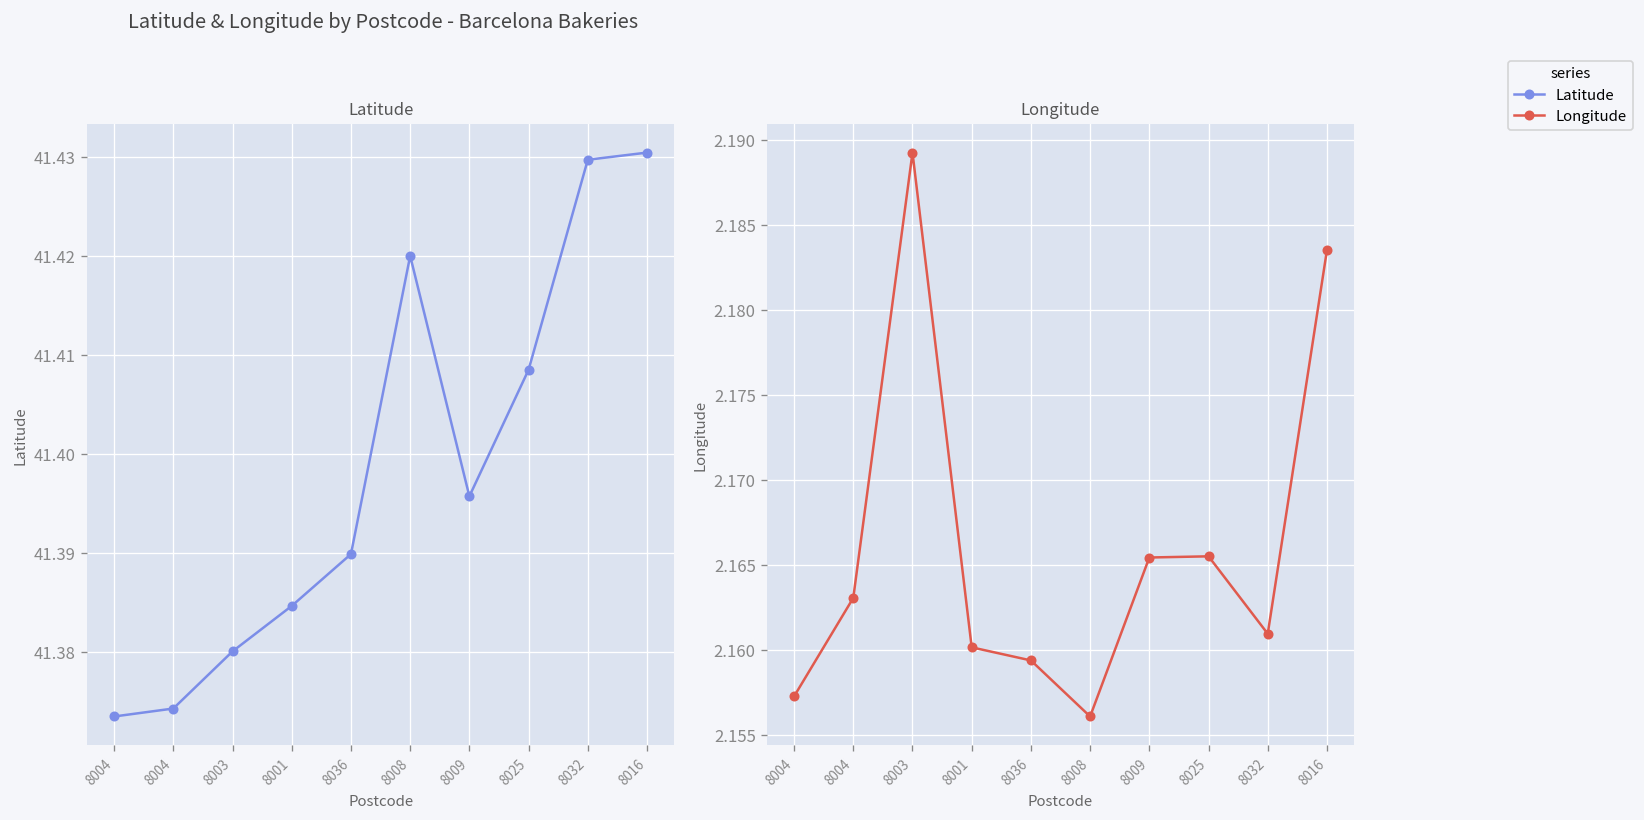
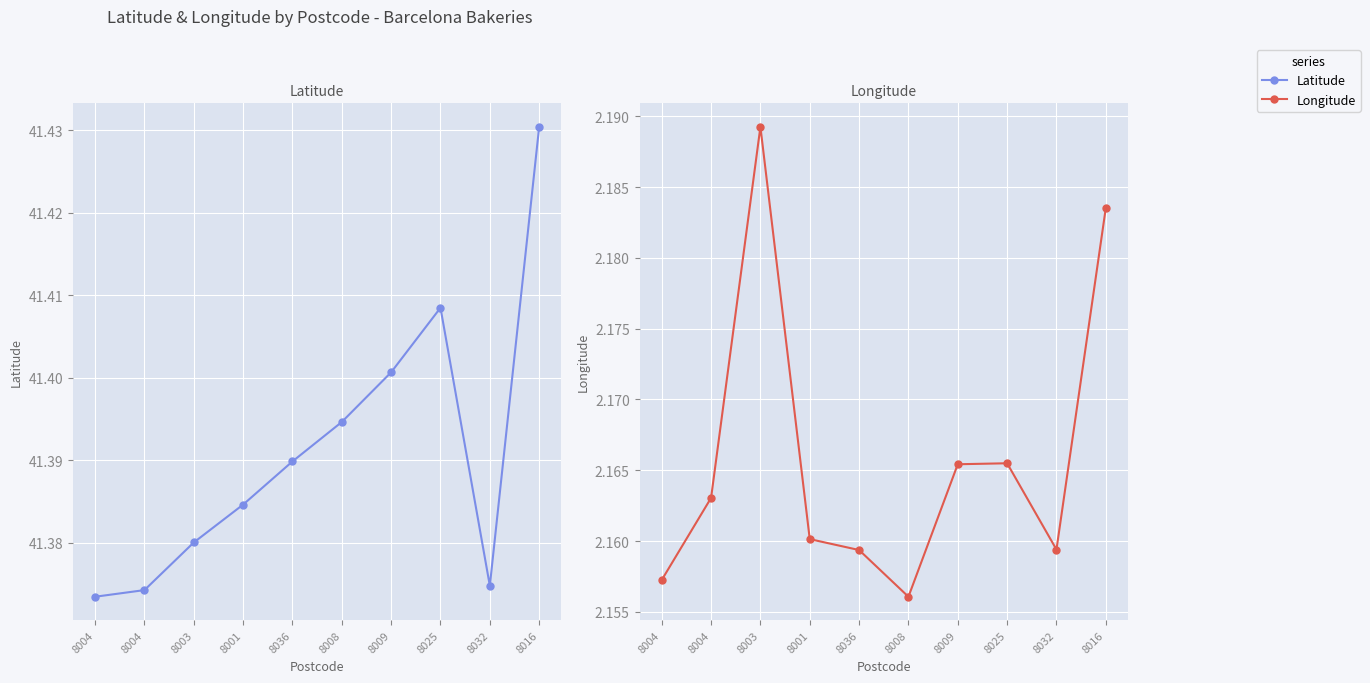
  {
    "Latitude": {
      "8003": 41.380,
      "8001": 41.385,
      "8036": 41.390,
-     "8008": 41.420,
-     "8009": 41.396,
+     "8008": 41.395,
+     "8009": 41.401,
      "8025": 41.408,
-     "8032": 41.430,
+     "8032": 41.375,
      "8016": 41.430
    },
    "Longitude": {
      "8003": 2.1893,
      "8001": 2.1601,
      "8036": 2.1594,
      "8008": 2.1561,
      "8009": 2.1654,
      "8025": 2.1655,
-     "8032": 2.1609,
+     "8032": 2.1594,
      "8016": 2.1835
    }
  }
